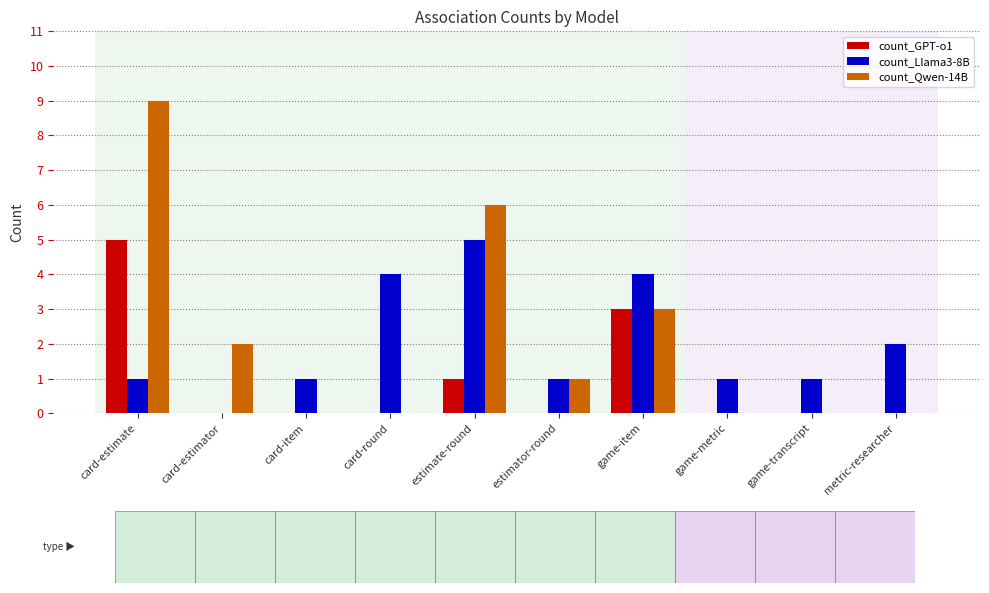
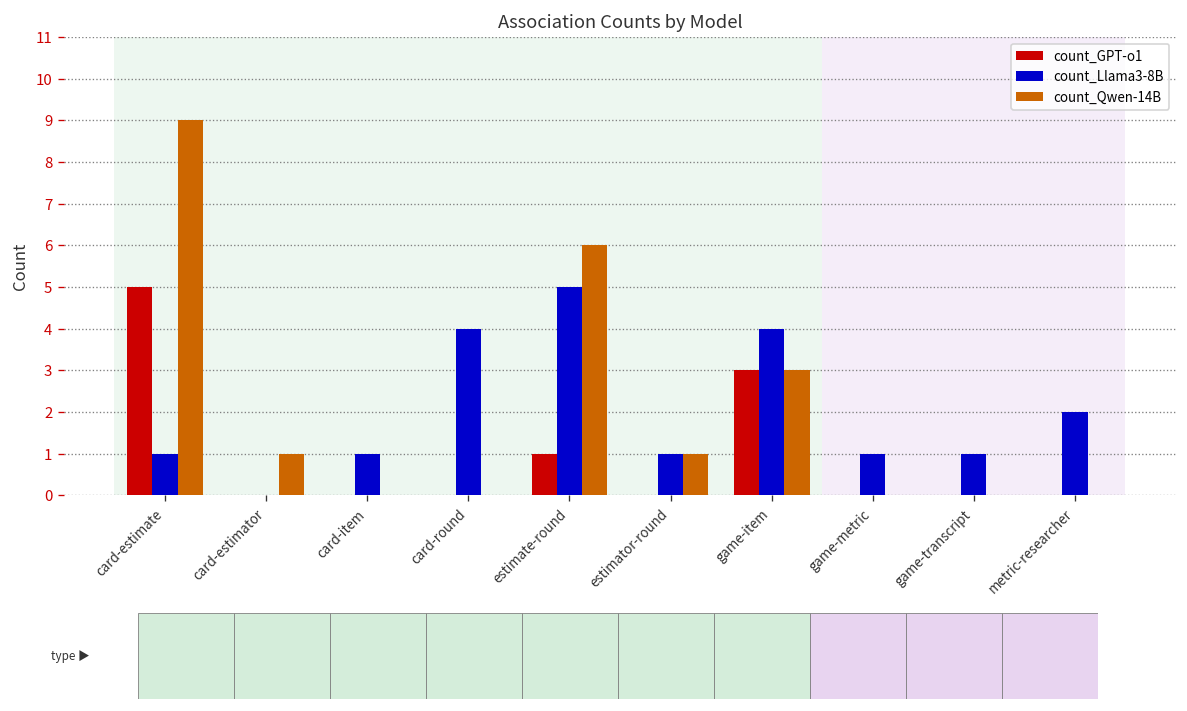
  {
    "count_GPT-o1": {
      "card-estimate": 5,
      "card-estimator": 0,
      "card-item": 0,
      "card-round": 0,
      "estimate-round": 1,
      "estimator-round": 0,
      "game-item": 3,
      "game-metric": 0,
      "game-transcript": 0,
      "metric-researcher": 0
    },
    "count_Llama3-8B": {
      "card-estimate": 1,
      "card-estimator": 0,
      "card-item": 1,
      "card-round": 4,
      "estimate-round": 5,
      "estimator-round": 1,
      "game-item": 4,
      "game-metric": 1,
      "game-transcript": 1,
      "metric-researcher": 2
    },
    "count_Qwen-14B": {
      "card-estimate": 9,
-     "card-estimator": 2,
+     "card-estimator": 1,
      "card-item": 0,
      "card-round": 0,
      "estimate-round": 6,
      "estimator-round": 1,
      "game-item": 3,
      "game-metric": 0,
      "game-transcript": 0,
      "metric-researcher": 0
    }
  }
